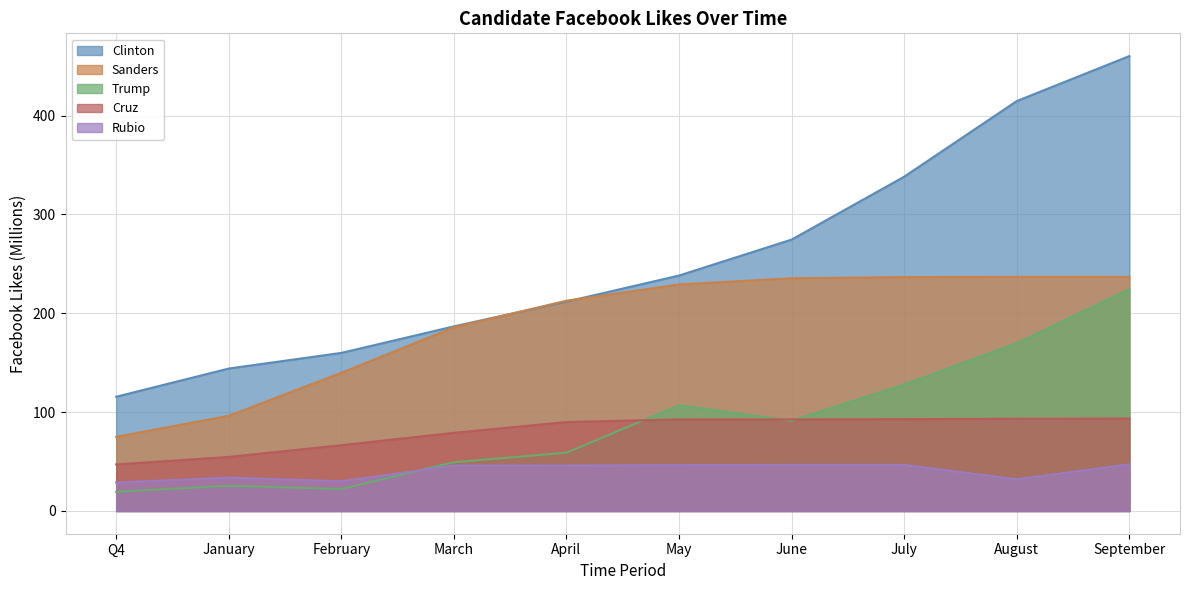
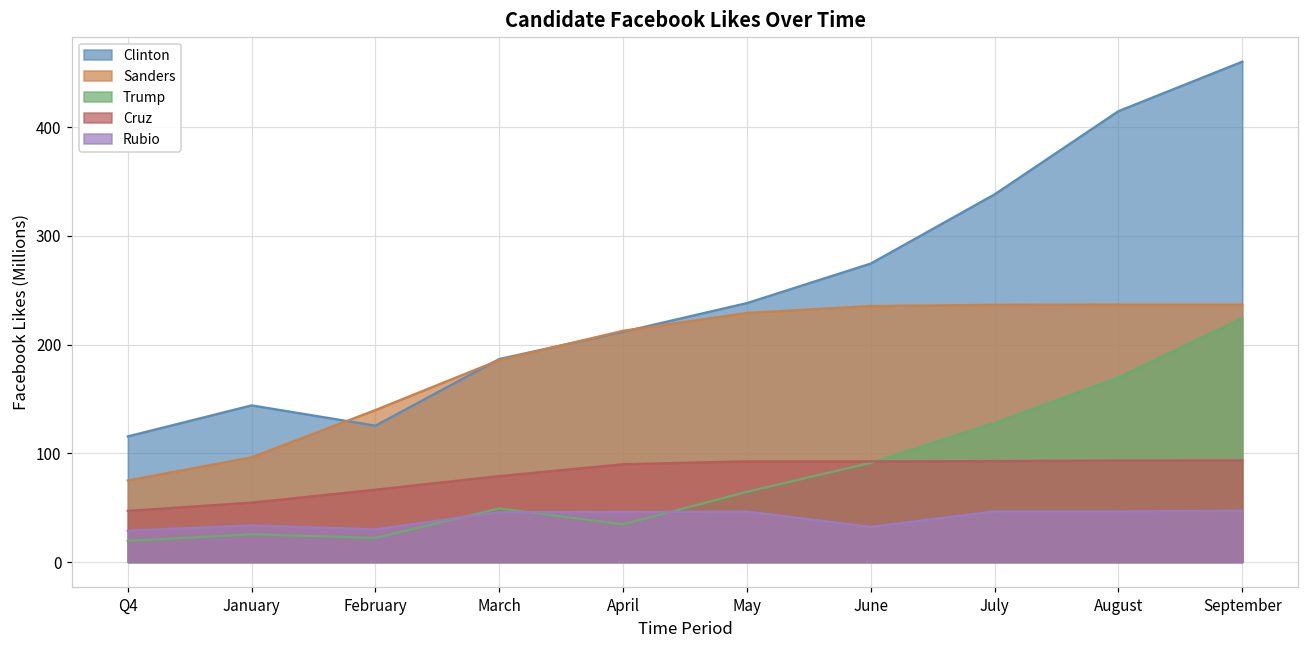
  {
    "Clinton": {
      "Q4": 120,
      "January": 140,
-     "February": 160,
+     "February": 130,
      "May": 240,
      "June": 270,
      "July": 340,
      "August": 410,
      "September": 460
    },
    "Trump": {
      "Q4": 20,
      "January": 30,
      "February": 20,
      "March": 50,
-     "April": 60,
-     "May": 110,
+     "April": 30,
+     "May": 60,
      "July": 130,
      "August": 170,
      "September": 220
    },
    "Rubio": {
      "Q4": 30,
      "January": 30,
      "February": 30,
      "March": 50,
      "April": 50,
      "May": 50,
-     "June": 50,
+     "June": 30,
      "July": 50,
-     "August": 30,
+     "August": 50,
      "September": 50
    }
  }
